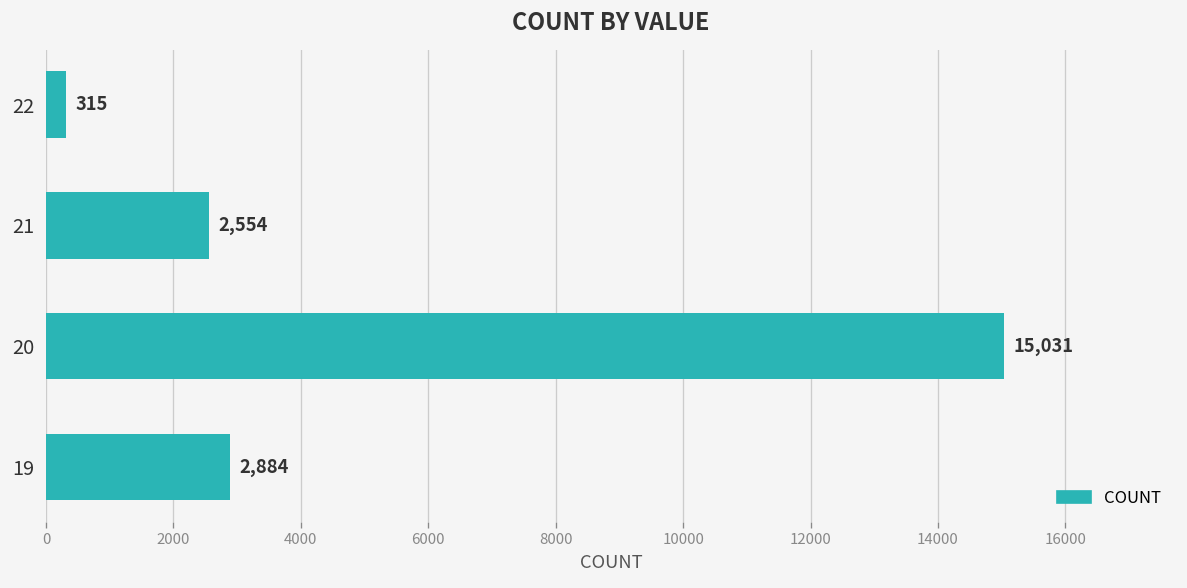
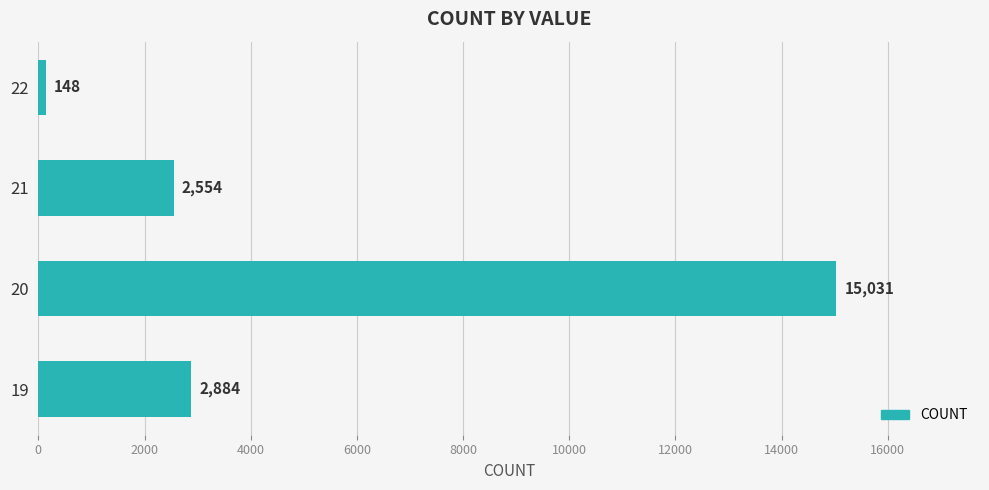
  {
-   "22": "315",
+   "22": "148",
    "21": "2,554",
    "20": "15,031",
    "19": "2,884"
  }
